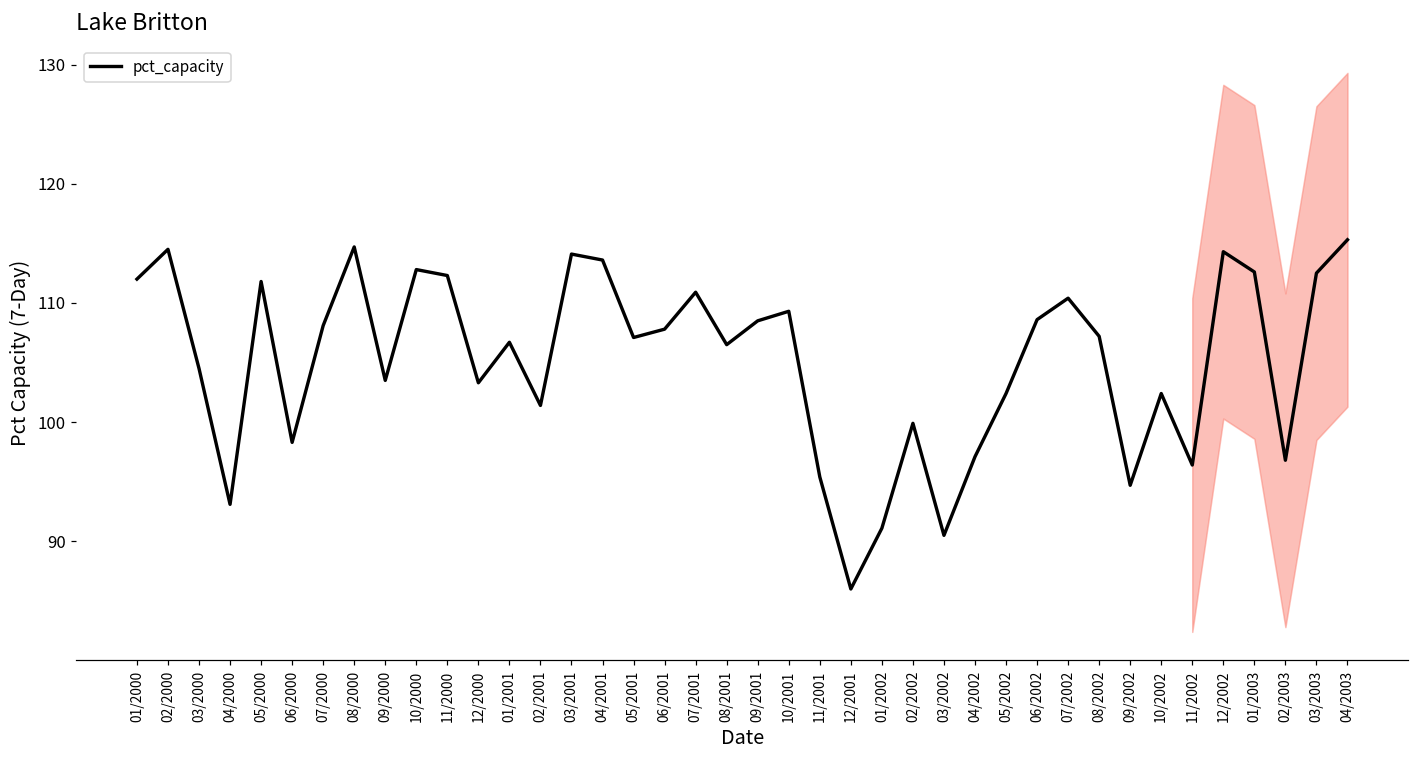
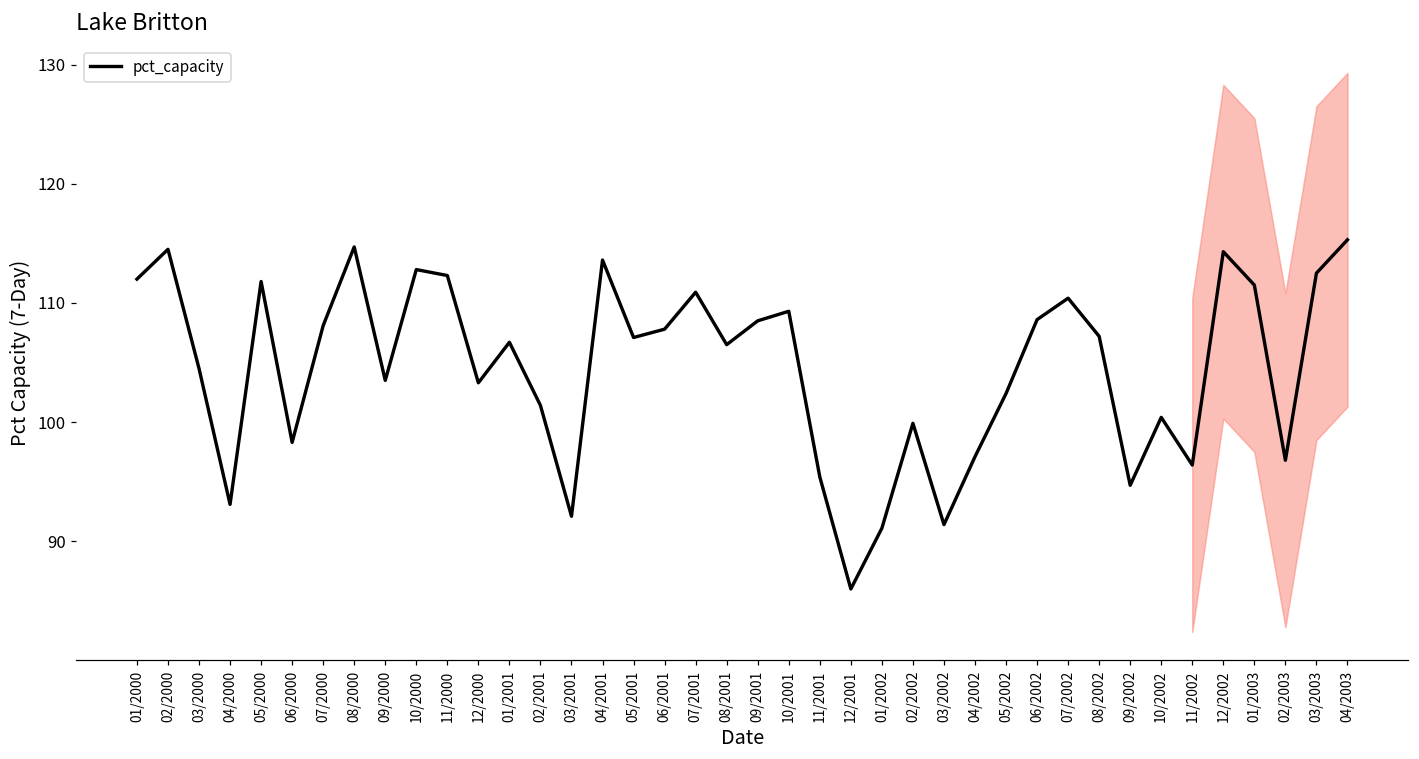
  {
    "pct_capacity": {
      "01/2000": 112.0,
      "02/2000": 114.5,
      "03/2000": 104.5,
      "04/2000": 93.1,
      "05/2000": 111.8,
      "06/2000": 98.3,
      "07/2000": 108.1,
      "08/2000": 114.7,
      "09/2000": 103.5,
      "10/2000": 112.8,
      "11/2000": 112.3,
      "12/2000": 103.3,
      "01/2001": 106.7,
      "02/2001": 101.4,
-     "03/2001": 114.1,
+     "03/2001": 92.1,
      "04/2001": 113.6,
      "05/2001": 107.1,
      "06/2001": 107.8,
      "07/2001": 110.9,
      "08/2001": 106.5,
      "09/2001": 108.5,
      "10/2001": 109.3,
      "11/2001": 95.4,
      "12/2001": 86.0,
      "01/2002": 91.1,
      "02/2002": 99.9,
-     "03/2002": 90.5,
+     "03/2002": 91.4,
      "04/2002": 97.1,
      "05/2002": 102.4,
      "06/2002": 108.6,
      "07/2002": 110.4,
      "08/2002": 107.2,
      "09/2002": 94.7,
-     "10/2002": 102.4,
+     "10/2002": 100.4,
      "11/2002": 96.4,
      "12/2002": 114.3,
-     "01/2003": 112.6,
+     "01/2003": 111.5,
      "02/2003": 96.8,
      "03/2003": 112.5,
      "04/2003": 115.3
    }
  }
